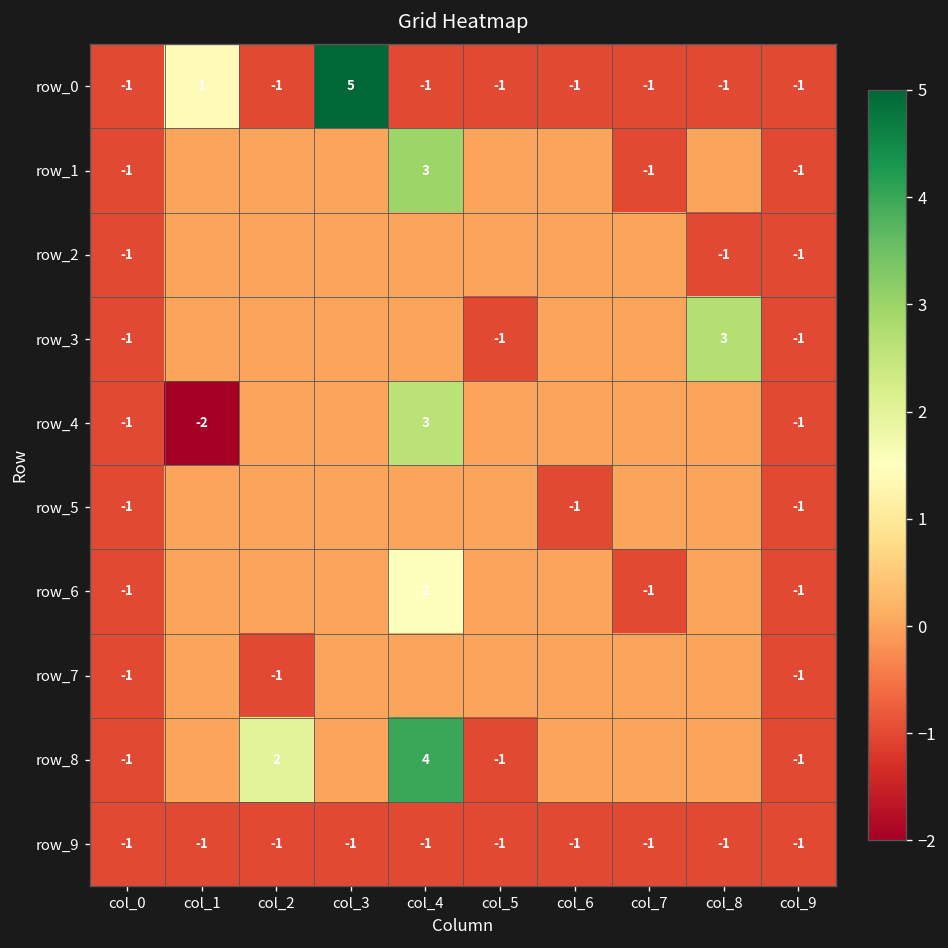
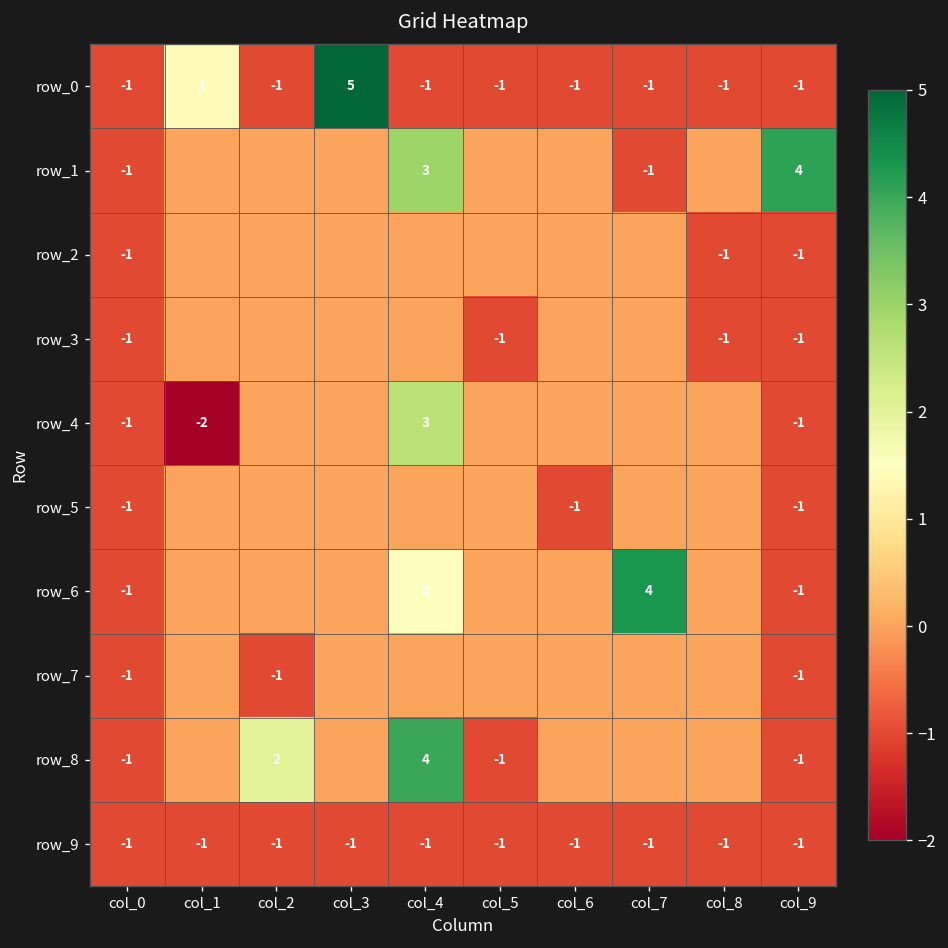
  {
    "row_0": {
      "col_0": -1,
      "col_1": 1,
      "col_2": -1,
      "col_3": 5,
      "col_4": -1,
      "col_5": -1,
      "col_6": -1,
      "col_7": -1,
      "col_8": -1,
      "col_9": -1
    },
    "row_1": {
      "col_0": -1,
      "col_4": 3,
      "col_7": -1,
-     "col_9": -1
+     "col_9": 4
    },
    "row_2": {
      "col_0": -1,
      "col_8": -1,
      "col_9": -1
    },
    "row_3": {
      "col_0": -1,
      "col_5": -1,
-     "col_8": 3,
+     "col_8": -1,
      "col_9": -1
    },
    "row_4": {
      "col_0": -1,
      "col_1": -2,
      "col_4": 3,
      "col_9": -1
    },
    "row_5": {
      "col_0": -1,
      "col_6": -1,
      "col_9": -1
    },
    "row_6": {
      "col_0": -1,
      "col_4": 2,
-     "col_7": -1,
+     "col_7": 4,
      "col_9": -1
    },
    "row_7": {
      "col_0": -1,
      "col_2": -1,
      "col_9": -1
    },
    "row_8": {
      "col_0": -1,
      "col_2": 2,
      "col_4": 4,
      "col_5": -1,
      "col_9": -1
    },
    "row_9": {
      "col_0": -1,
      "col_1": -1,
      "col_2": -1,
      "col_3": -1,
      "col_4": -1,
      "col_5": -1,
      "col_6": -1,
      "col_7": -1,
      "col_8": -1,
      "col_9": -1
    }
  }
